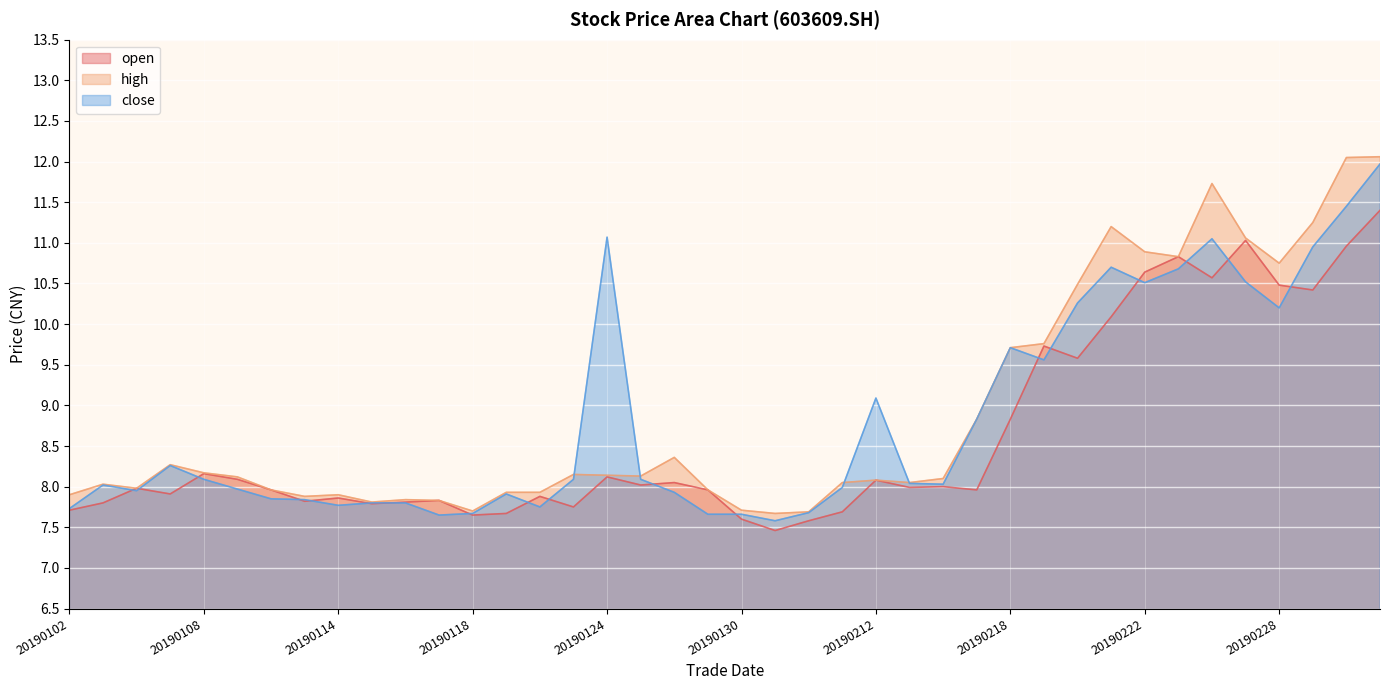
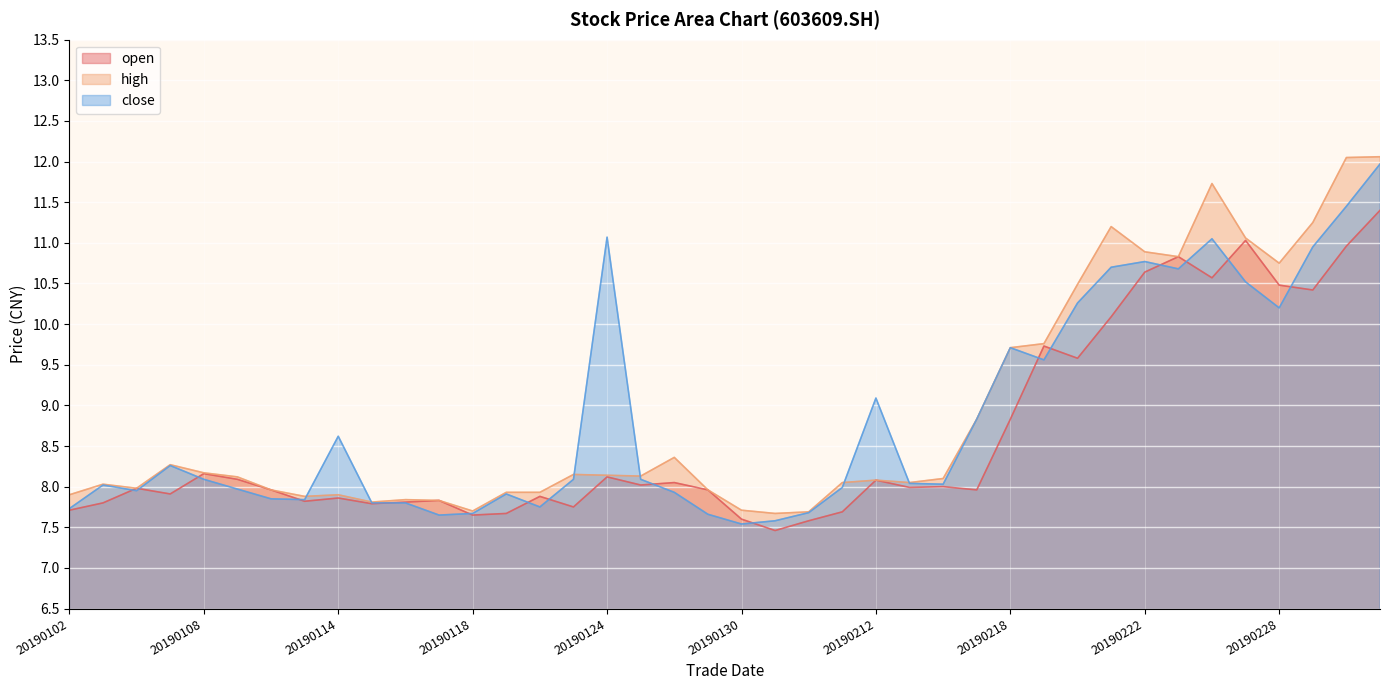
  {
    "close": {
      "20190108": 8.1,
-     "20190114": 7.8,
+     "20190114": 8.6,
      "20190124": 11.1,
-     "20190130": 7.7,
+     "20190130": 7.5,
      "20190212": 9.1,
-     "20190222": 10.5,
+     "20190222": 10.8,
      "20190228": 10.2
    }
  }
